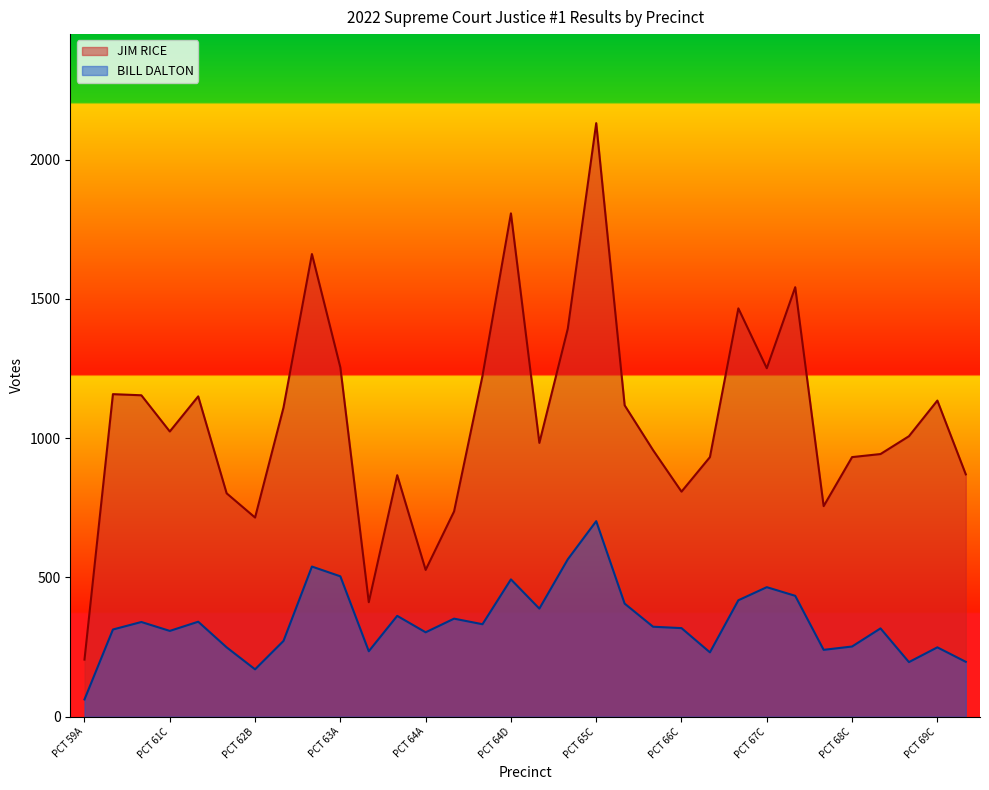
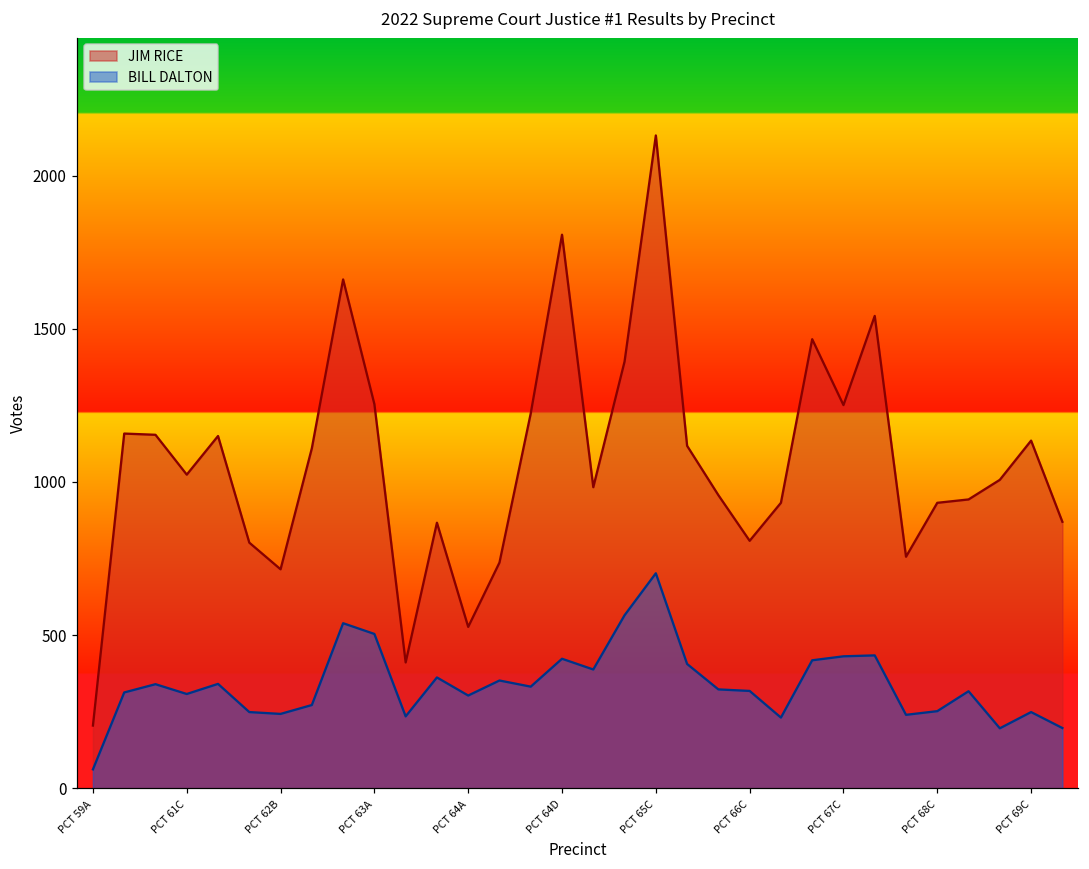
  {
    "JIM RICE": {
      "PCT 59A": 210,
      "PCT 61C": 1020,
      "PCT 62B": 720,
      "PCT 63A": 1250,
      "PCT 64A": 530,
      "PCT 64D": 1810,
      "PCT 65C": 2130,
      "PCT 66C": 810,
      "PCT 67C": 1250,
      "PCT 68C": 930,
      "PCT 69C": 1140
    },
    "BILL DALTON": {
      "PCT 59A": 60,
      "PCT 61C": 310,
-     "PCT 62B": 170,
+     "PCT 62B": 240,
      "PCT 63A": 500,
      "PCT 64A": 300,
-     "PCT 64D": 490,
+     "PCT 64D": 420,
      "PCT 65C": 700,
      "PCT 66C": 320,
-     "PCT 67C": 470,
+     "PCT 67C": 430,
      "PCT 68C": 250,
      "PCT 69C": 250
    }
  }
